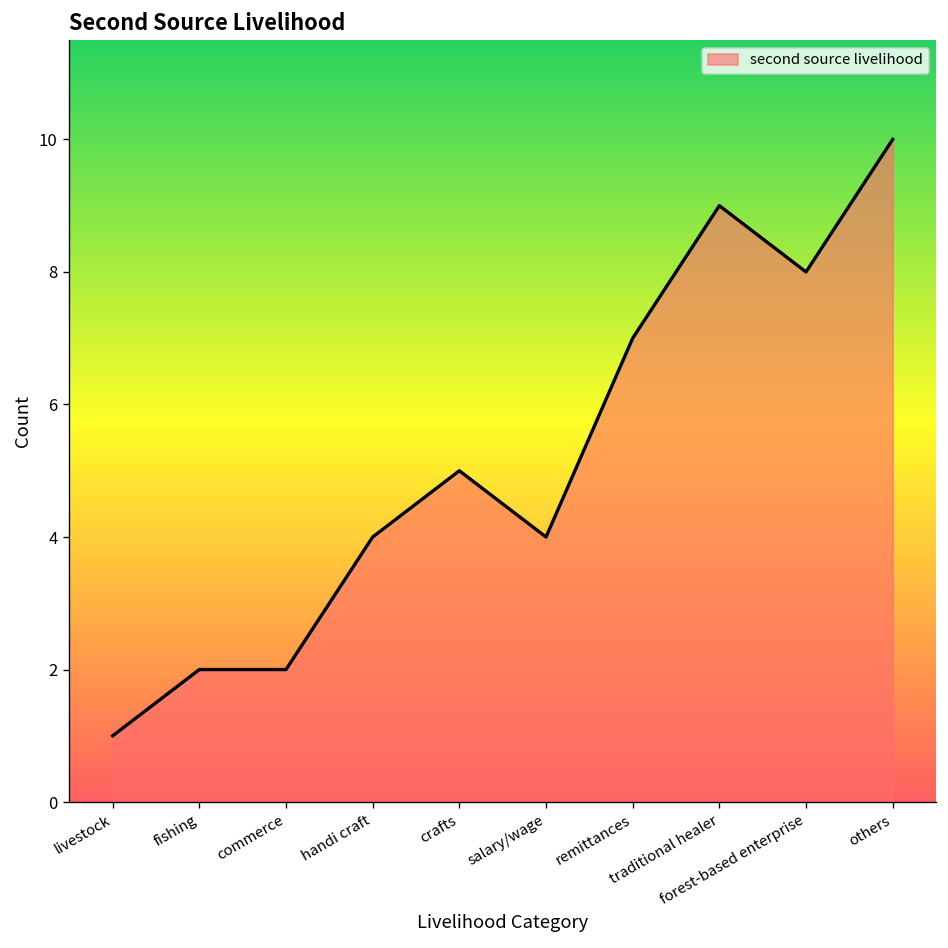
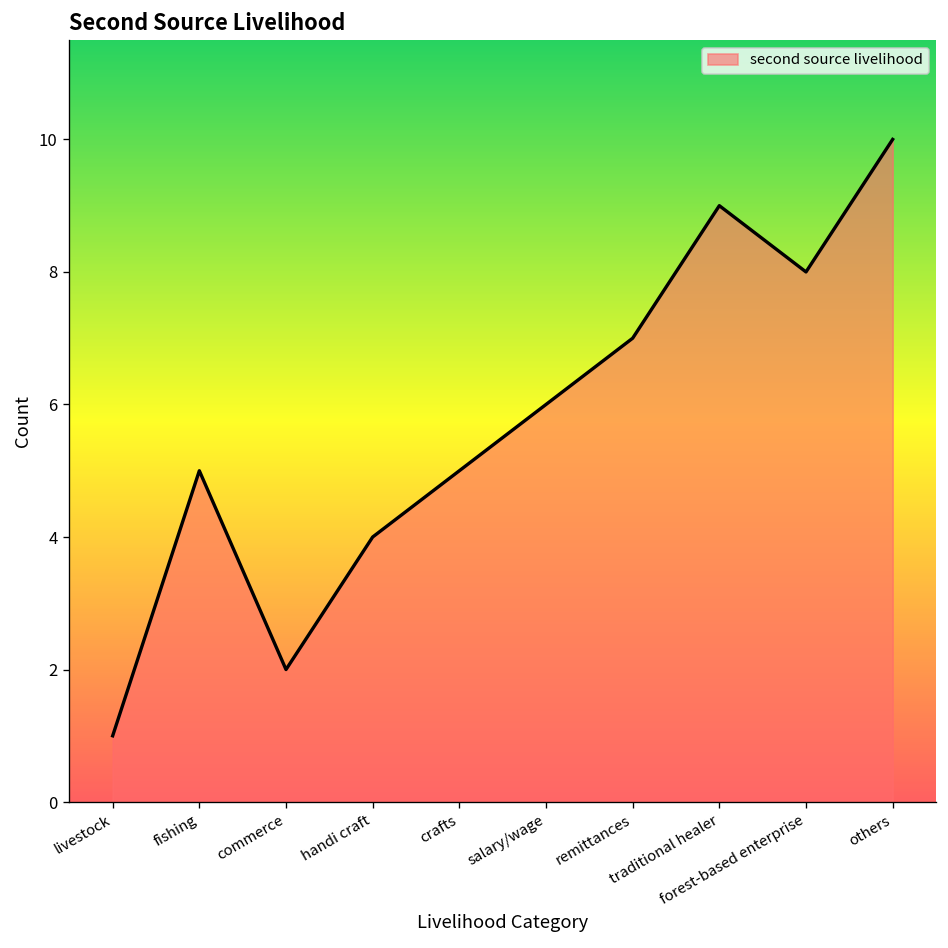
  {
    "livestock": 1,
-   "fishing": 2,
+   "fishing": 5,
    "commerce": 2,
    "handi craft": 4,
    "crafts": 5,
-   "salary/wage": 4,
+   "salary/wage": 6,
    "remittances": 7,
    "traditional healer": 9,
    "forest-based enterprise": 8,
    "others": 10
  }
